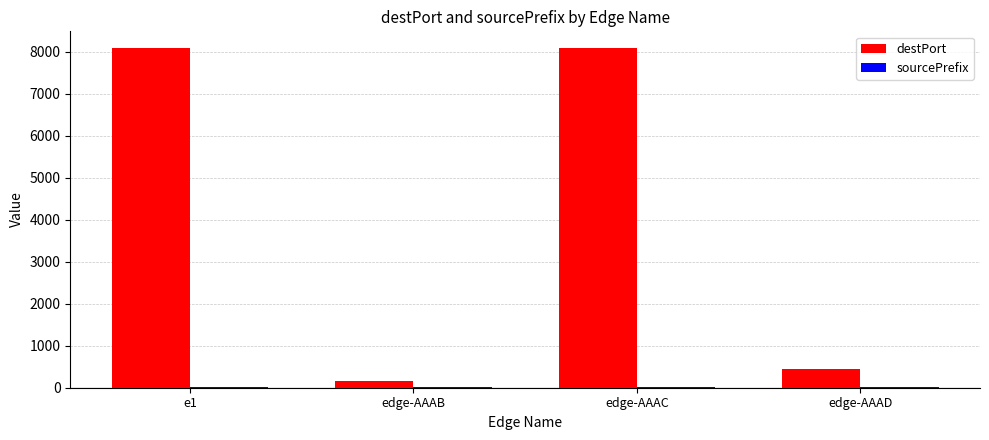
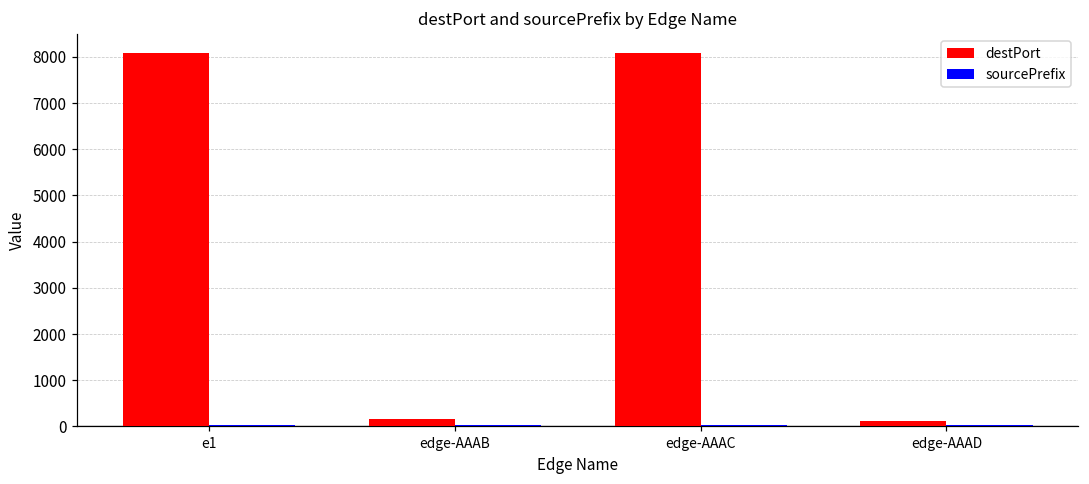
  {
    "destPort": {
      "e1": 8100,
      "edge-AAAB": 200,
      "edge-AAAC": 8100,
-     "edge-AAAD": 400
+     "edge-AAAD": 100
    }
  }
